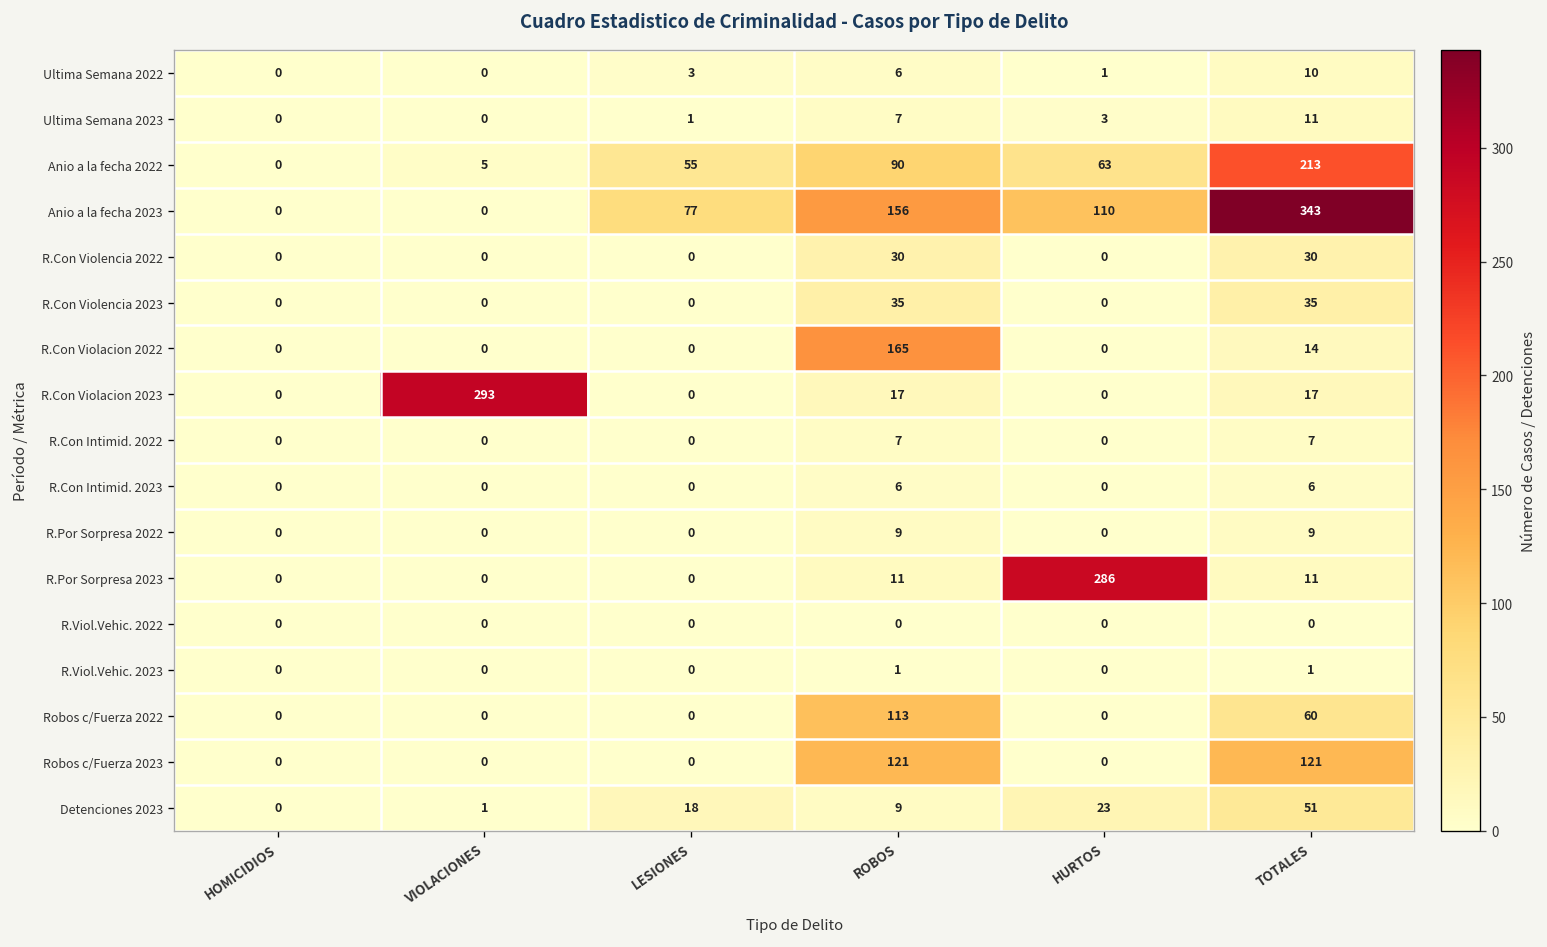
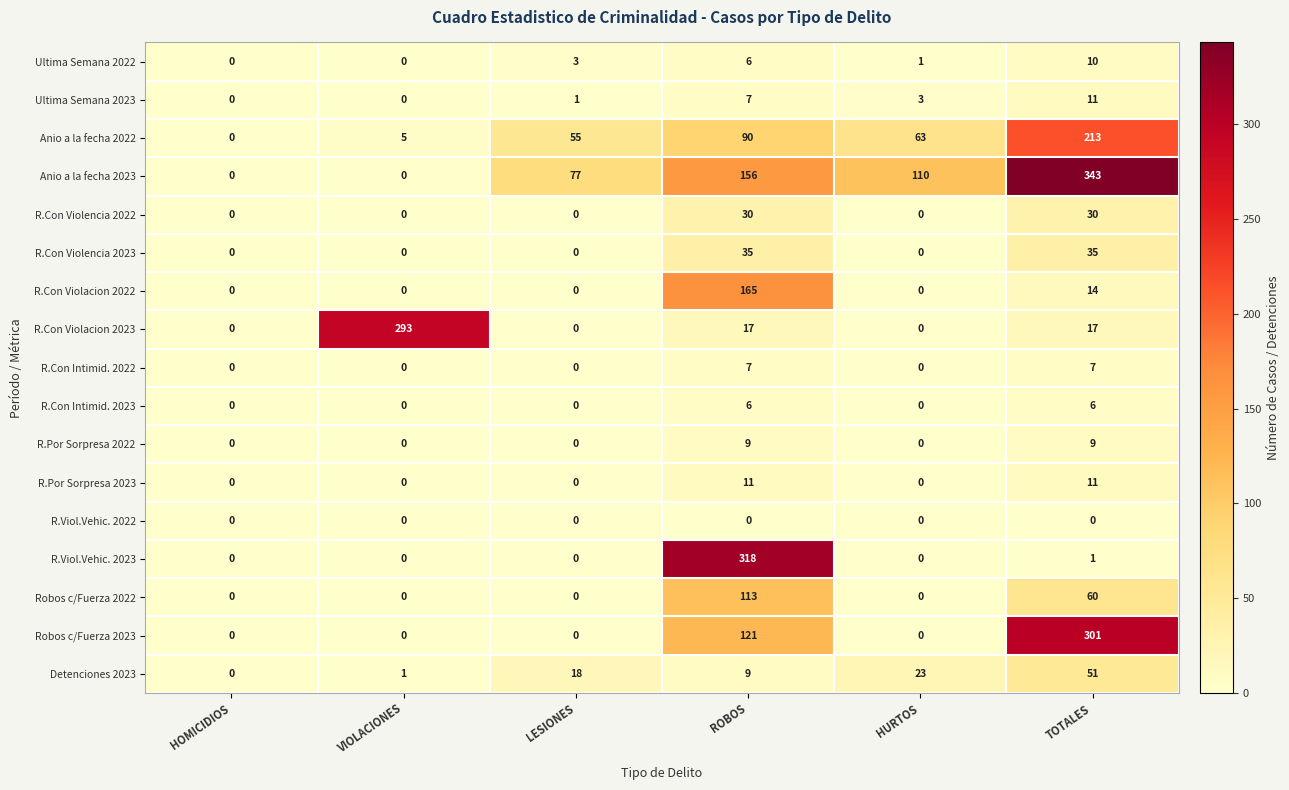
  {
    "Ultima Semana 2022": {
      "HOMICIDIOS": 0,
      "VIOLACIONES": 0,
      "LESIONES": 3,
      "ROBOS": 6,
      "HURTOS": 1,
      "TOTALES": 10
    },
    "Ultima Semana 2023": {
      "HOMICIDIOS": 0,
      "VIOLACIONES": 0,
      "LESIONES": 1,
      "ROBOS": 7,
      "HURTOS": 3,
      "TOTALES": 11
    },
    "Anio a la fecha 2022": {
      "HOMICIDIOS": 0,
      "VIOLACIONES": 5,
      "LESIONES": 55,
      "ROBOS": 90,
      "HURTOS": 63,
      "TOTALES": 213
    },
    "Anio a la fecha 2023": {
      "HOMICIDIOS": 0,
      "VIOLACIONES": 0,
      "LESIONES": 77,
      "ROBOS": 156,
      "HURTOS": 110,
      "TOTALES": 343
    },
    "R.Con Violencia 2022": {
      "HOMICIDIOS": 0,
      "VIOLACIONES": 0,
      "LESIONES": 0,
      "ROBOS": 30,
      "HURTOS": 0,
      "TOTALES": 30
    },
    "R.Con Violencia 2023": {
      "HOMICIDIOS": 0,
      "VIOLACIONES": 0,
      "LESIONES": 0,
      "ROBOS": 35,
      "HURTOS": 0,
      "TOTALES": 35
    },
    "R.Con Violacion 2022": {
      "HOMICIDIOS": 0,
      "VIOLACIONES": 0,
      "LESIONES": 0,
      "ROBOS": 165,
      "HURTOS": 0,
      "TOTALES": 14
    },
    "R.Con Violacion 2023": {
      "HOMICIDIOS": 0,
      "VIOLACIONES": 293,
      "LESIONES": 0,
      "ROBOS": 17,
      "HURTOS": 0,
      "TOTALES": 17
    },
    "R.Con Intimid. 2022": {
      "HOMICIDIOS": 0,
      "VIOLACIONES": 0,
      "LESIONES": 0,
      "ROBOS": 7,
      "HURTOS": 0,
      "TOTALES": 7
    },
    "R.Con Intimid. 2023": {
      "HOMICIDIOS": 0,
      "VIOLACIONES": 0,
      "LESIONES": 0,
      "ROBOS": 6,
      "HURTOS": 0,
      "TOTALES": 6
    },
    "R.Por Sorpresa 2022": {
      "HOMICIDIOS": 0,
      "VIOLACIONES": 0,
      "LESIONES": 0,
      "ROBOS": 9,
      "HURTOS": 0,
      "TOTALES": 9
    },
    "R.Por Sorpresa 2023": {
      "HOMICIDIOS": 0,
      "VIOLACIONES": 0,
      "LESIONES": 0,
      "ROBOS": 11,
-     "HURTOS": 286,
+     "HURTOS": 0,
      "TOTALES": 11
    },
    "R.Viol.Vehic. 2022": {
      "HOMICIDIOS": 0,
      "VIOLACIONES": 0,
      "LESIONES": 0,
      "ROBOS": 0,
      "HURTOS": 0,
      "TOTALES": 0
    },
    "R.Viol.Vehic. 2023": {
      "HOMICIDIOS": 0,
      "VIOLACIONES": 0,
      "LESIONES": 0,
-     "ROBOS": 1,
+     "ROBOS": 318,
      "HURTOS": 0,
      "TOTALES": 1
    },
    "Robos c/Fuerza 2022": {
      "HOMICIDIOS": 0,
      "VIOLACIONES": 0,
      "LESIONES": 0,
      "ROBOS": 113,
      "HURTOS": 0,
      "TOTALES": 60
    },
    "Robos c/Fuerza 2023": {
      "HOMICIDIOS": 0,
      "VIOLACIONES": 0,
      "LESIONES": 0,
      "ROBOS": 121,
      "HURTOS": 0,
-     "TOTALES": 121
+     "TOTALES": 301
    },
    "Detenciones 2023": {
      "HOMICIDIOS": 0,
      "VIOLACIONES": 1,
      "LESIONES": 18,
      "ROBOS": 9,
      "HURTOS": 23,
      "TOTALES": 51
    }
  }
